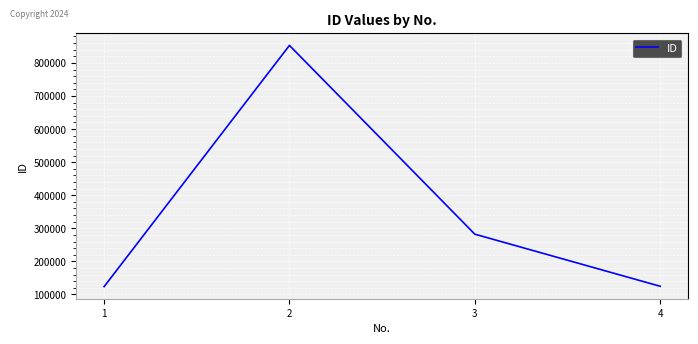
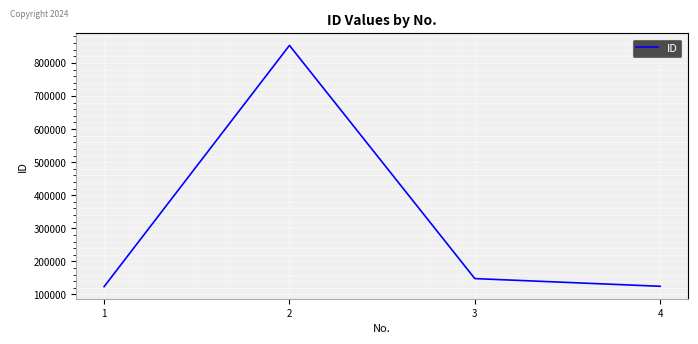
  {
    "1": 120000,
    "2": 850000,
-   "3": 280000,
+   "3": 150000,
    "4": 120000
  }
